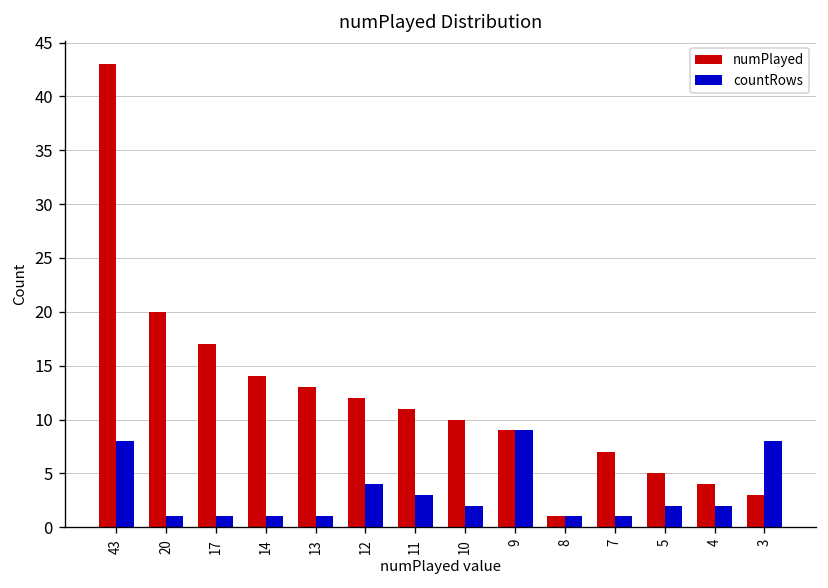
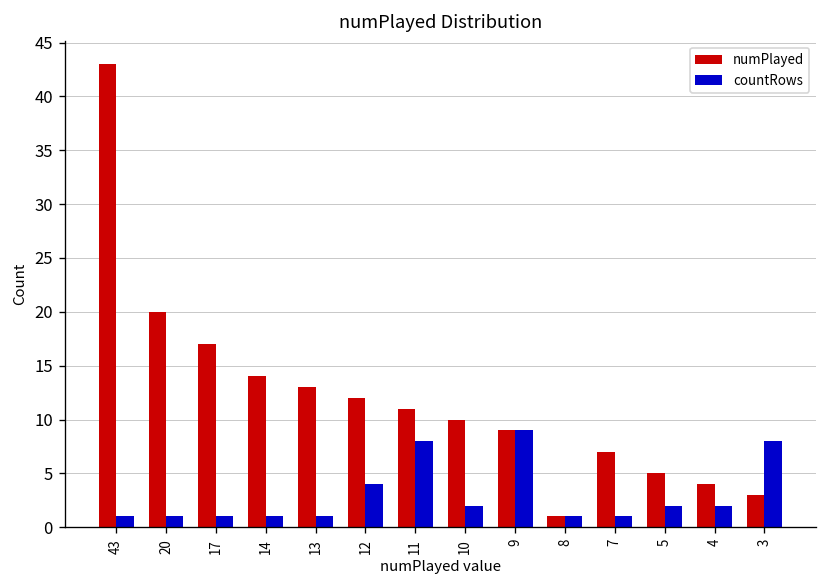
  {
    "numPlayed": {
      "43": 43,
      "20": 20,
      "17": 17,
      "14": 14,
      "13": 13,
      "12": 12,
      "11": 11,
      "10": 10,
      "9": 9,
      "8": 1,
      "7": 7,
      "5": 5,
      "4": 4,
      "3": 3
    },
    "countRows": {
-     "43": 8,
+     "43": 1,
      "20": 1,
      "17": 1,
      "14": 1,
      "13": 1,
      "12": 4,
-     "11": 3,
+     "11": 8,
      "10": 2,
      "9": 9,
      "8": 1,
      "7": 1,
      "5": 2,
      "4": 2,
      "3": 8
    }
  }
